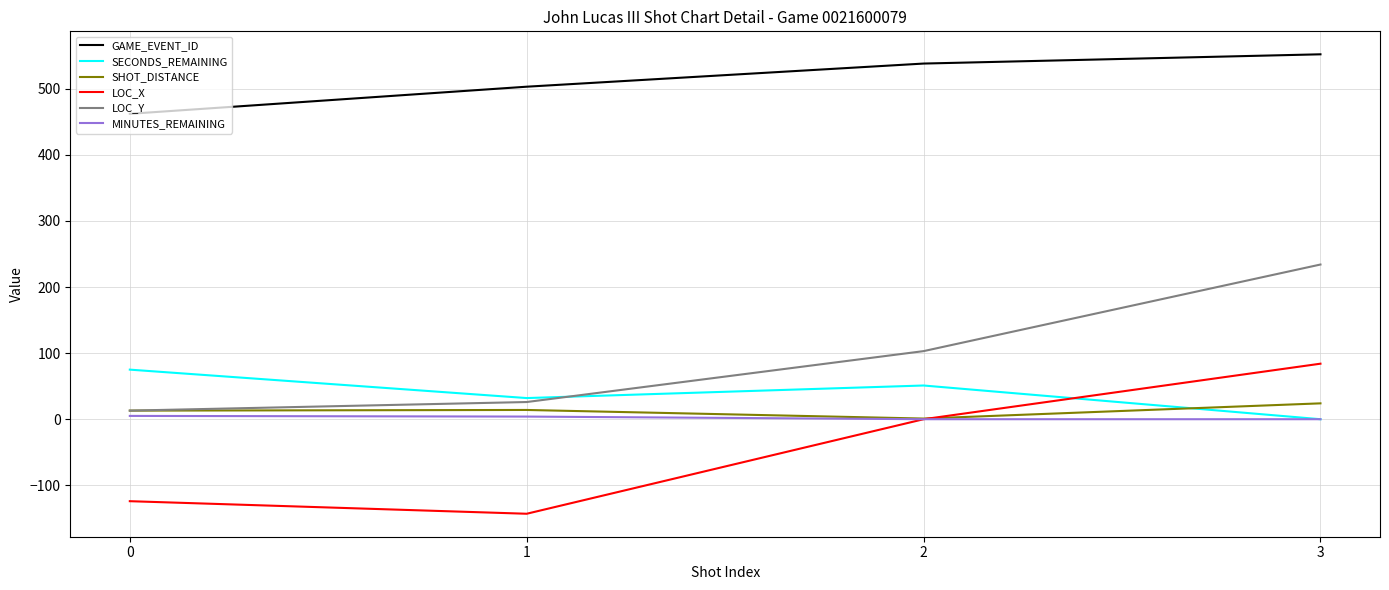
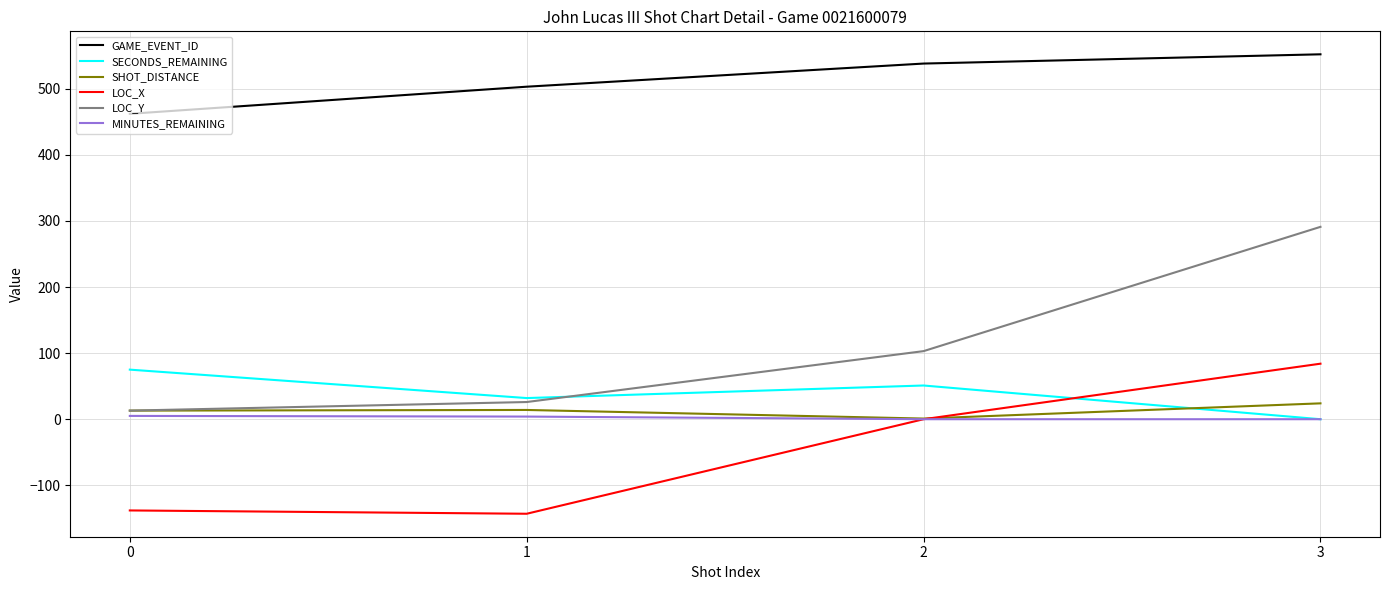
  {
    "GAME_EVENT_ID": {
      "1": 500,
      "2": 540,
      "3": 550
    },
    "SECONDS_REMAINING": {
      "0": 80,
      "1": 30,
      "2": 50
    },
    "SHOT_DISTANCE": {
      "1": 10,
      "3": 20
    },
    "LOC_X": {
-     "0": -120,
+     "0": -140,
      "1": -140,
      "3": 80
    },
    "LOC_Y": {
      "1": 30,
      "2": 100,
-     "3": 230
+     "3": 290
    },
    "MINUTES_REMAINING": {
      "0": 10,
      "1": 0
    }
  }
